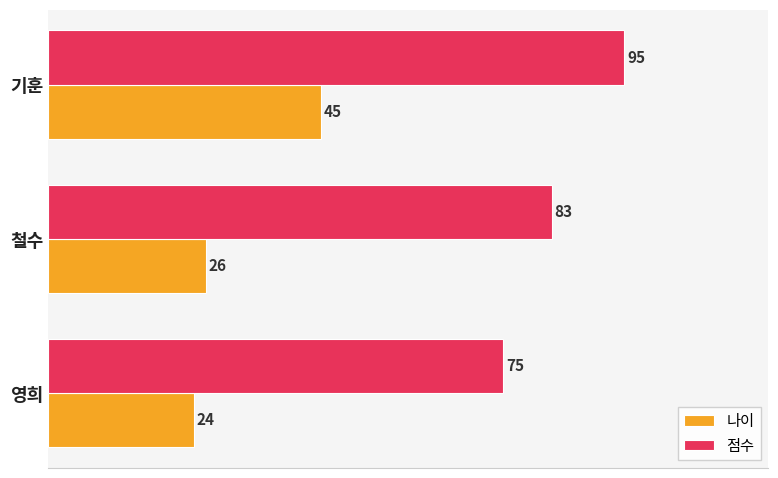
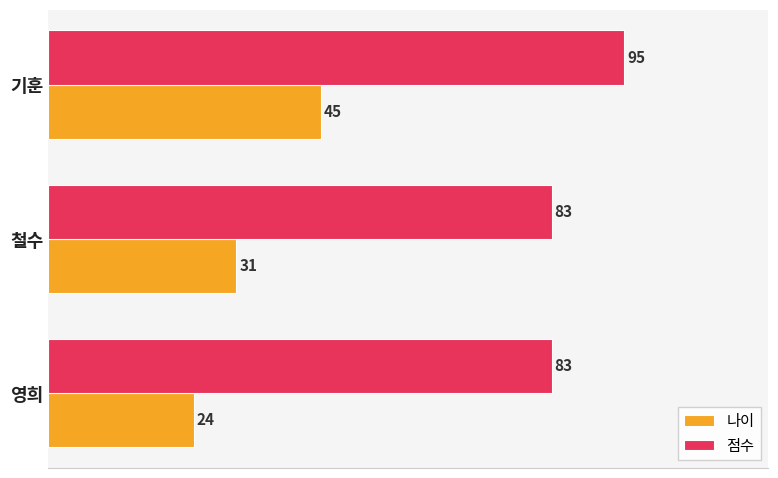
  {
    "나이": {
      "기훈": 45,
-     "철수": 26,
+     "철수": 31,
      "영희": 24
    },
    "점수": {
      "기훈": 95,
      "철수": 83,
-     "영희": 75
+     "영희": 83
    }
  }
